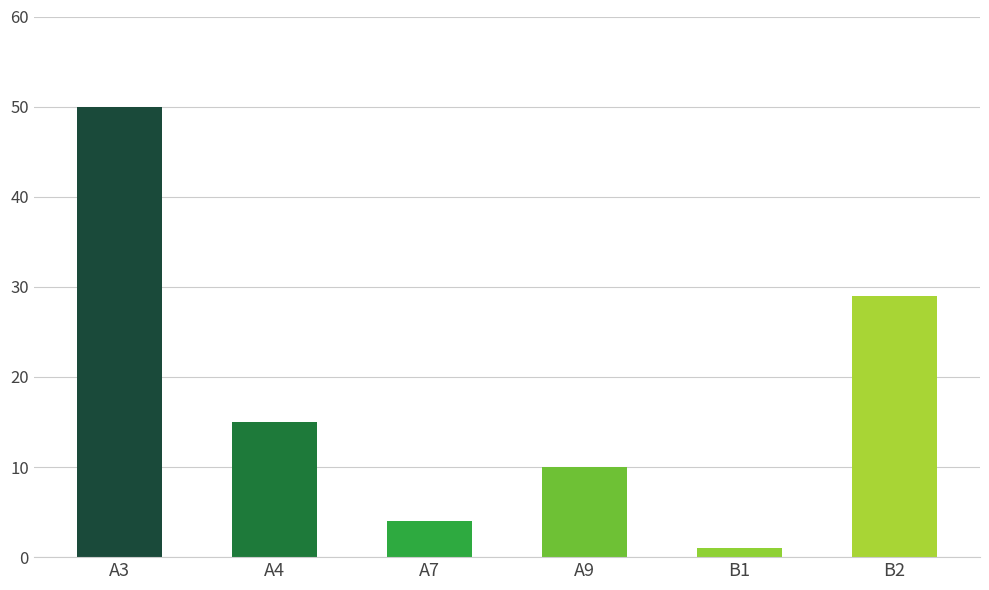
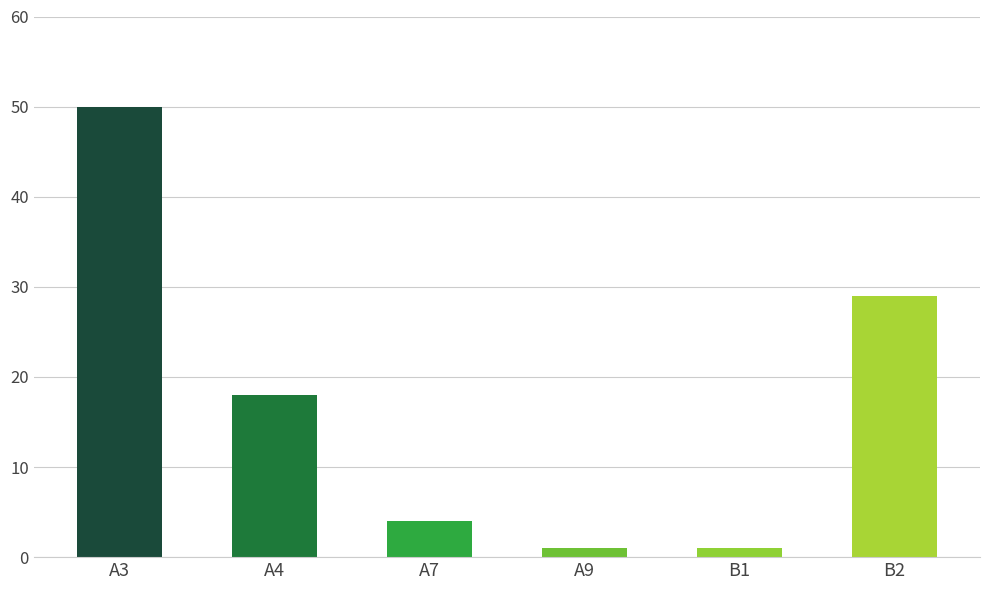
  {
    "A3": 50,
-   "A4": 15,
+   "A4": 18,
    "A7": 4,
-   "A9": 10,
+   "A9": 1,
    "B1": 1,
    "B2": 29
  }
